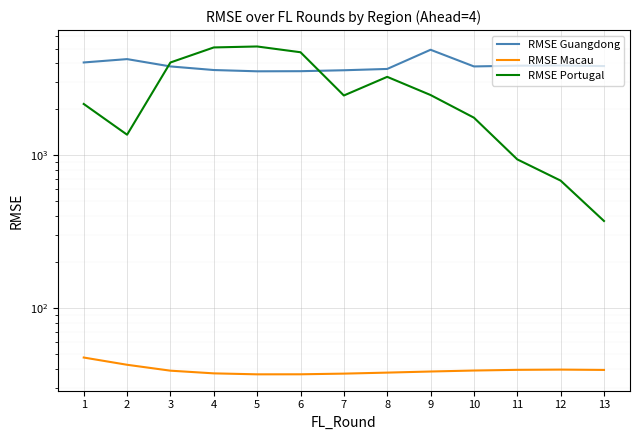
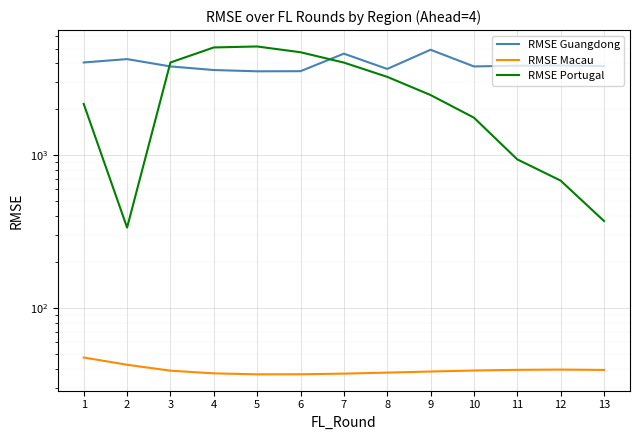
  {
    "RMSE Guangdong": {
      "1": 4100,
      "2": 4300,
      "3": 3800,
      "4": 3600,
      "5": 3500,
      "6": 3600,
-     "7": 3600,
+     "7": 4600,
      "8": 3700,
      "9": 4900,
      "10": 3800
    },
    "RMSE Macau": {
      "1": 48,
      "2": 43,
      "3": 39,
      "4": 38,
      "5": 37,
      "6": 37,
      "7": 37,
      "8": 38,
      "9": 39,
      "10": 39,
      "11": 40,
      "12": 40,
      "13": 40
    },
    "RMSE Portugal": {
      "1": 2200,
-     "2": 1400,
+     "2": 340,
      "3": 4100,
      "4": 5100,
      "5": 5200,
      "6": 4700,
-     "7": 2500,
+     "7": 4000,
      "8": 3300,
      "9": 2500,
      "10": 1800,
      "11": 900,
      "12": 700,
      "13": 370
    }
  }
